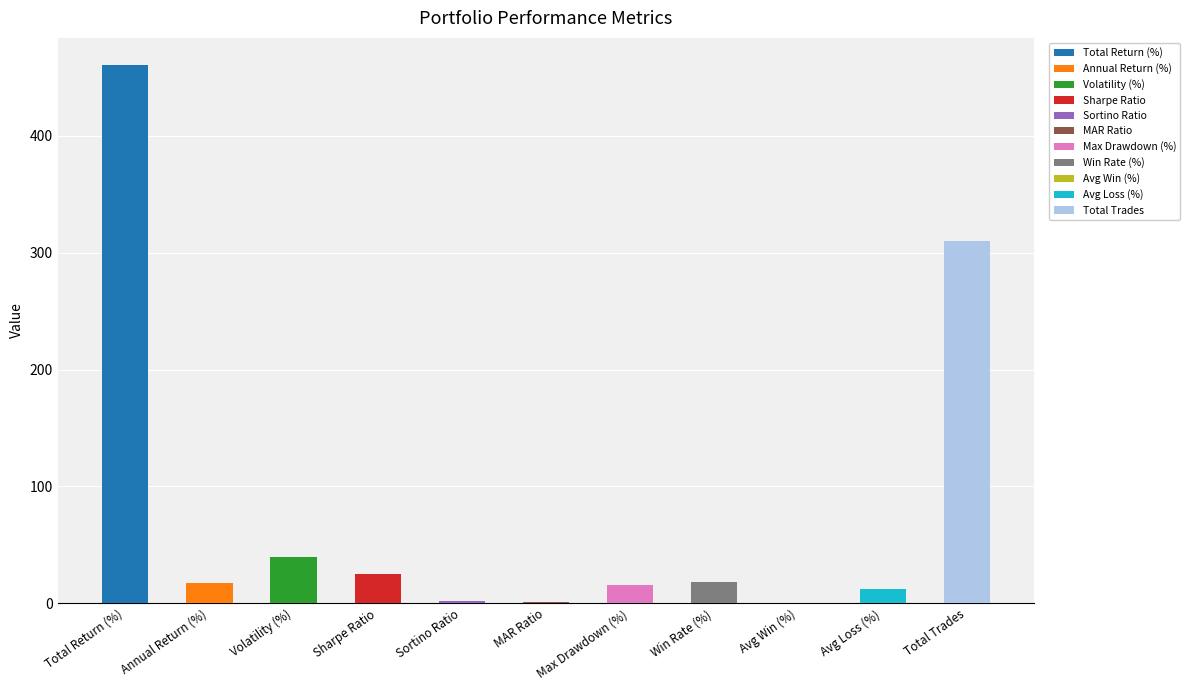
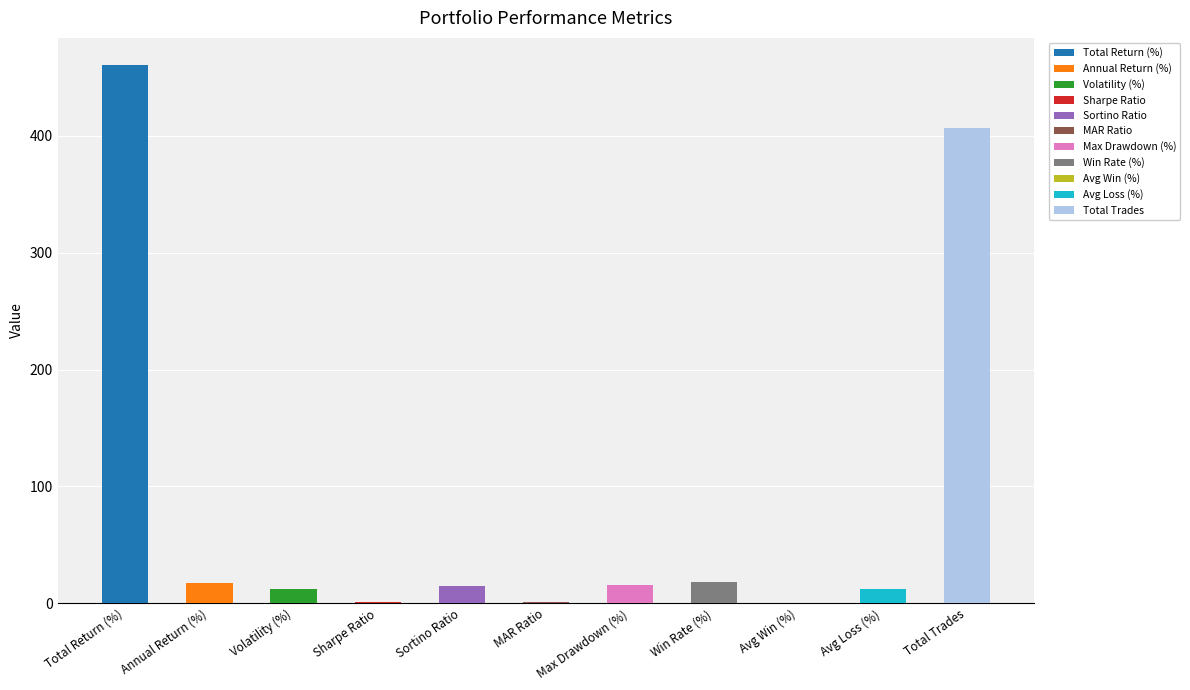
  {
    "Total Return (%)": 461,
    "Annual Return (%)": 17,
-   "Volatility (%)": 40,
-   "Sharpe Ratio": 25,
-   "Sortino Ratio": 2,
+   "Volatility (%)": 12,
+   "Sharpe Ratio": 1,
+   "Sortino Ratio": 14,
    "Max Drawdown (%)": 16,
    "Win Rate (%)": 19,
    "Avg Loss (%)": 12,
-   "Total Trades": 310
+   "Total Trades": 407
  }
